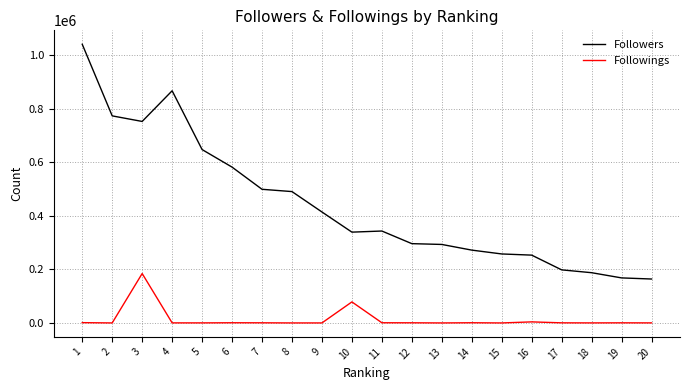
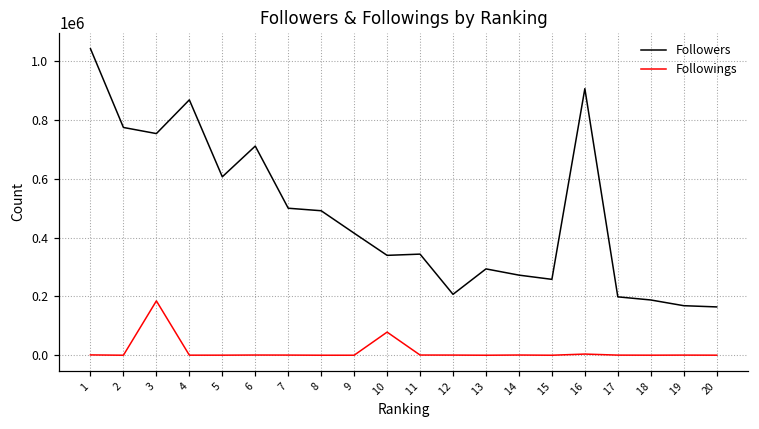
  {
    "Followers": {
      "1": 1040000,
      "2": 770000,
      "3": 750000,
      "4": 870000,
-     "5": 650000,
-     "6": 580000,
+     "5": 610000,
+     "6": 710000,
      "7": 500000,
      "8": 490000,
      "9": 410000,
      "10": 340000,
      "11": 340000,
-     "12": 300000,
+     "12": 210000,
      "13": 290000,
      "14": 270000,
      "15": 260000,
-     "16": 250000,
+     "16": 910000,
      "17": 200000,
      "18": 190000,
      "19": 170000,
      "20": 160000
    },
    "Followings": {
      "1": 0,
      "2": 0,
      "3": 180000,
      "4": 0,
      "5": 0,
      "6": 0,
      "7": 0,
      "8": 0,
      "9": 0,
      "10": 80000,
      "11": 0,
      "12": 0,
      "13": 0,
      "14": 0,
      "15": 0,
      "16": 0,
      "17": 0,
      "18": 0,
      "19": 0,
      "20": 0
    }
  }
